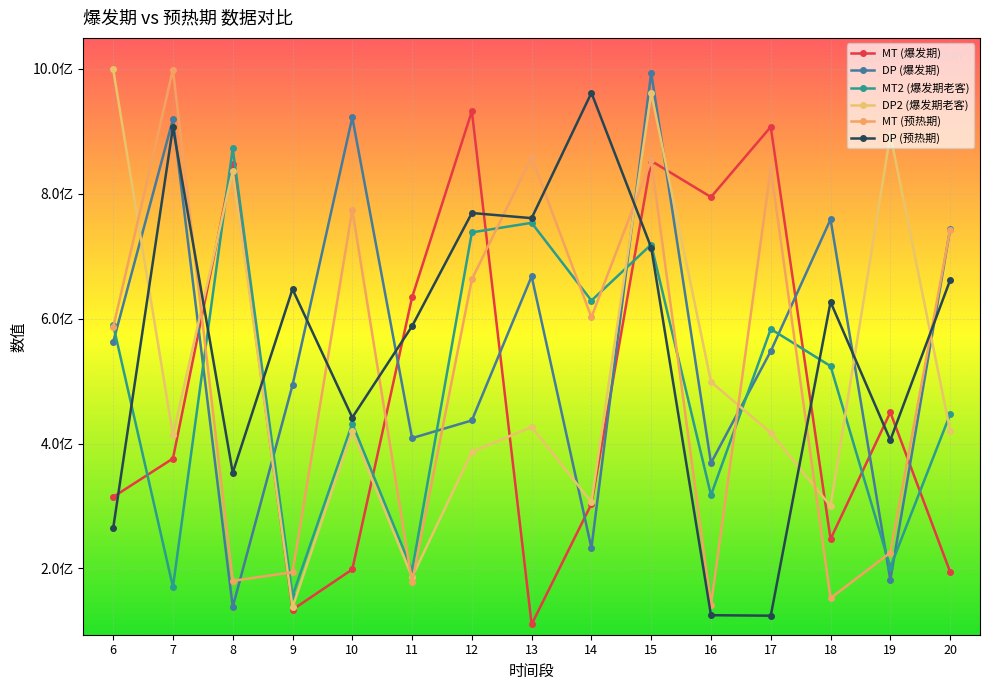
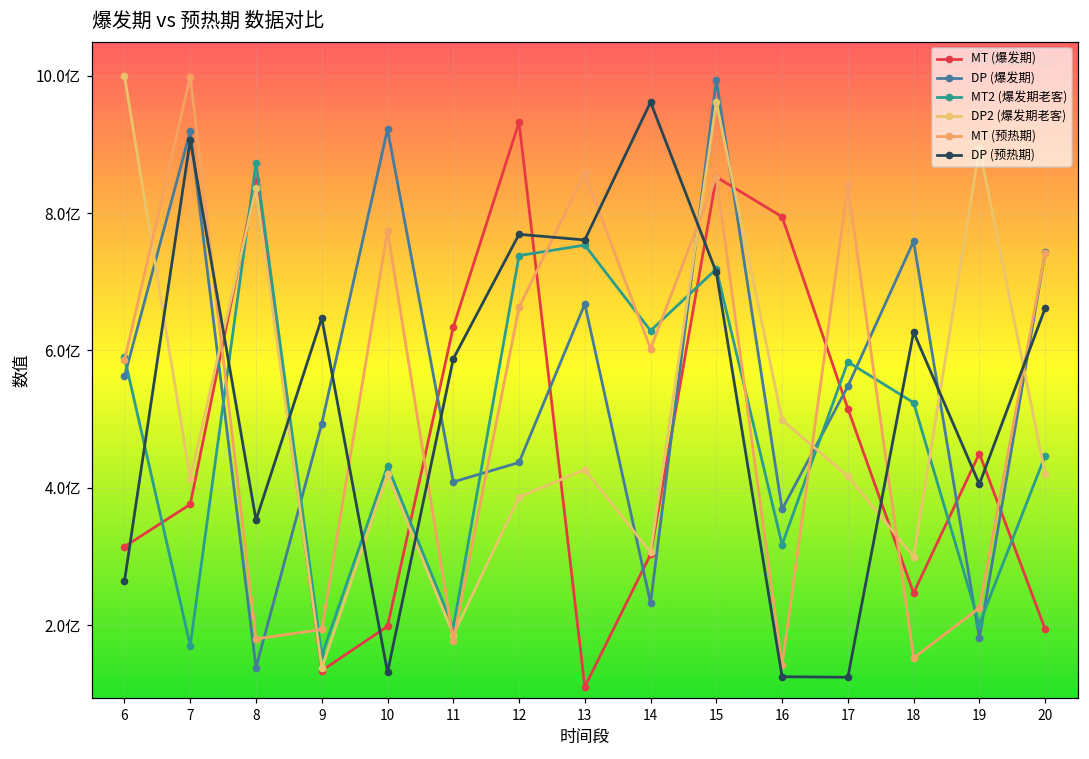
  {
    "MT (爆发期)": {
      "6": "3.1亿",
      "7": "3.8亿",
      "8": "8.5亿",
      "10": "2.0亿",
      "11": "6.3亿",
      "12": "9.3亿",
      "13": "1.1亿",
      "16": "7.9亿",
-     "17": "9.1亿",
+     "17": "5.2亿",
      "18": "2.5亿",
      "19": "4.5亿",
      "20": "1.9亿"
    },
    "DP (预热期)": {
      "6": "2.6亿",
      "7": "9.1亿",
      "8": "3.5亿",
      "9": "6.5亿",
-     "10": "4.4亿",
+     "10": "1.3亿",
      "11": "5.9亿",
      "12": "7.7亿",
      "13": "7.6亿",
      "14": "9.6亿",
      "15": "7.1亿",
      "16": "1.3亿",
      "17": "1.2亿",
      "18": "6.3亿",
      "19": "4.1亿",
      "20": "6.6亿"
    }
  }
